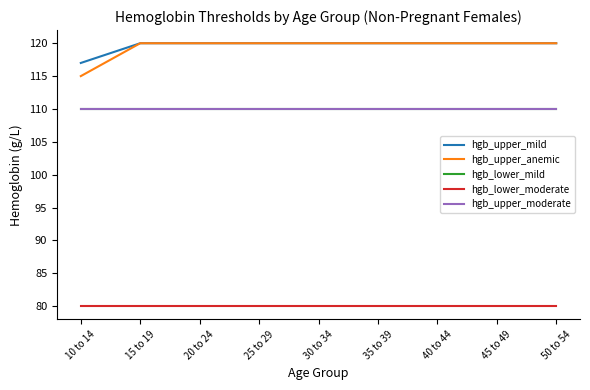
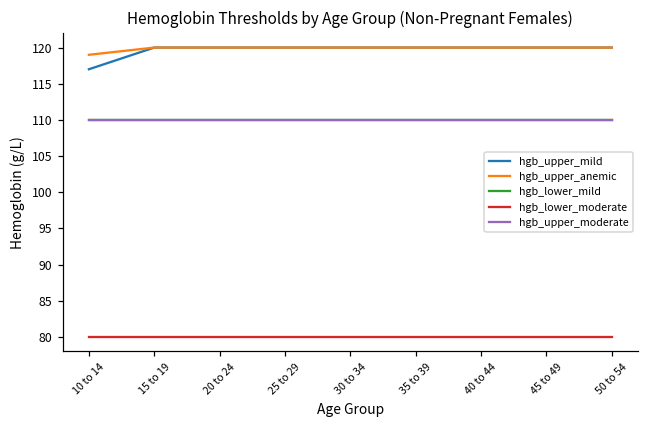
  {
    "hgb_upper_mild": {
      "10 to 14": 117
    },
    "hgb_upper_anemic": {
-     "10 to 14": 115
+     "10 to 14": 119
    },
    "hgb_upper_moderate": {
      "10 to 14": 110,
      "15 to 19": 110,
      "20 to 24": 110,
      "25 to 29": 110,
      "30 to 34": 110,
      "35 to 39": 110,
      "40 to 44": 110,
      "45 to 49": 110,
      "50 to 54": 110
    },
    "hgb_lower_moderate": {
      "10 to 14": 80,
      "15 to 19": 80,
      "20 to 24": 80,
      "25 to 29": 80,
      "30 to 34": 80,
      "35 to 39": 80,
      "40 to 44": 80,
      "45 to 49": 80,
      "50 to 54": 80
    }
  }
